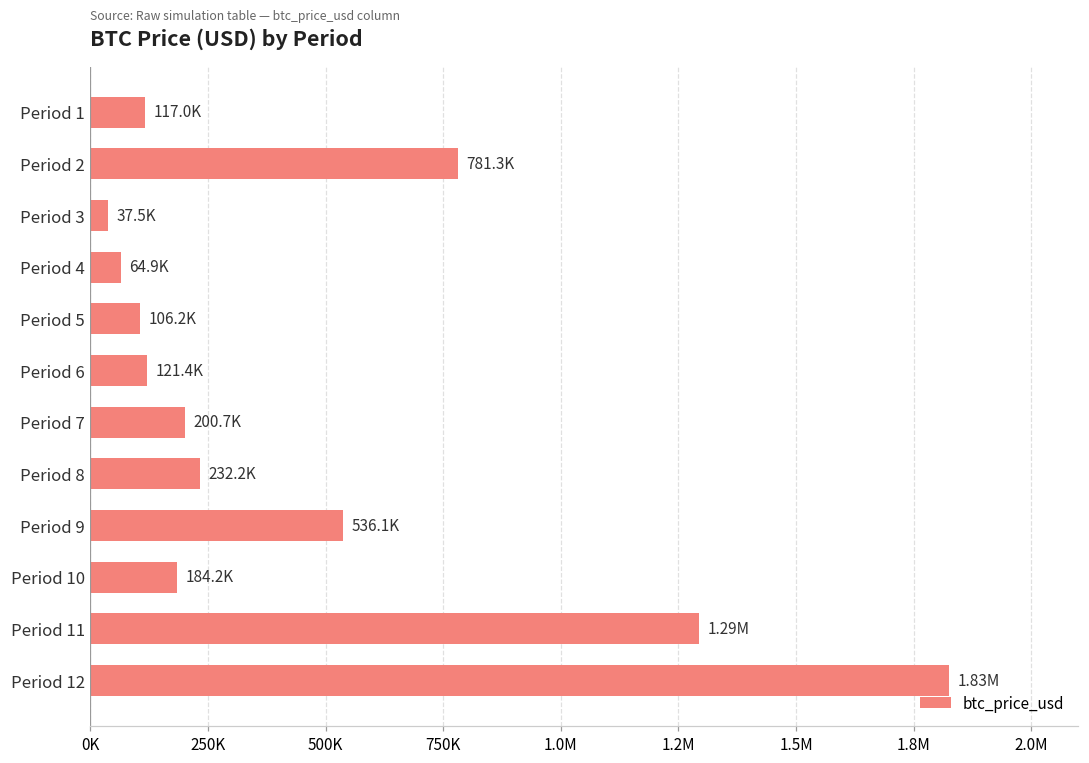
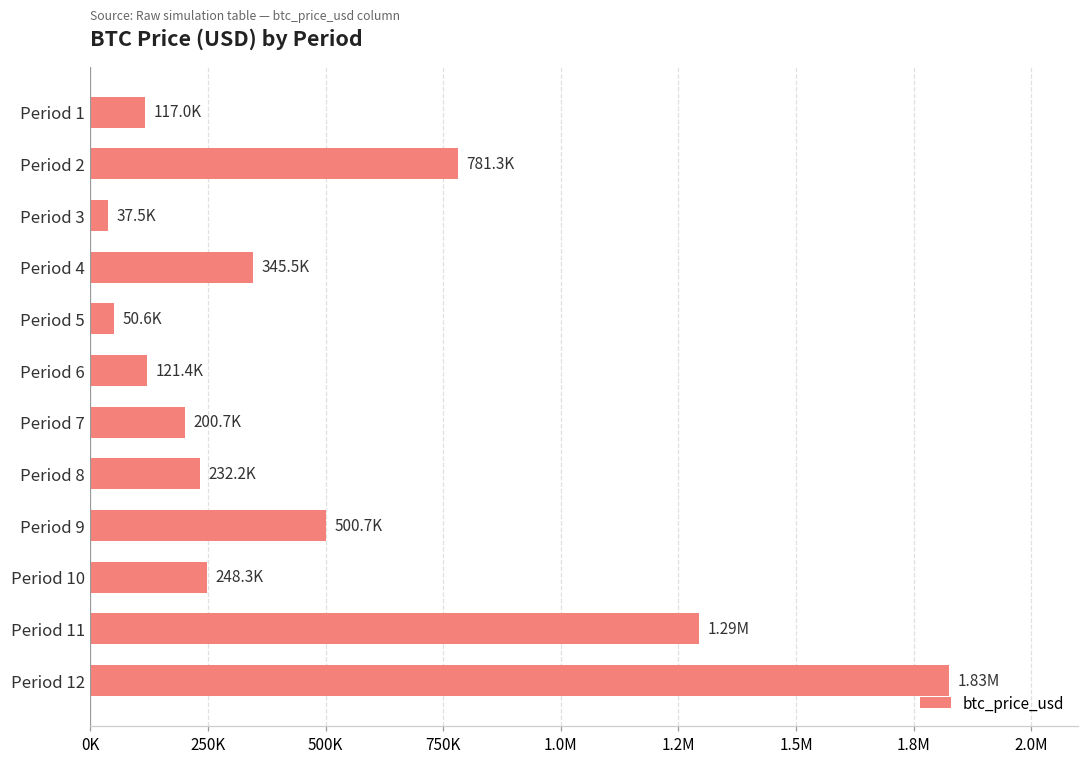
  {
    "Period 1": "117.0K",
    "Period 2": "781.3K",
    "Period 3": "37.5K",
-   "Period 4": "64.9K",
-   "Period 5": "106.2K",
+   "Period 4": "345.5K",
+   "Period 5": "50.6K",
    "Period 6": "121.4K",
    "Period 7": "200.7K",
    "Period 8": "232.2K",
-   "Period 9": "536.1K",
-   "Period 10": "184.2K",
+   "Period 9": "500.7K",
+   "Period 10": "248.3K",
    "Period 11": "1.29M",
    "Period 12": "1.83M"
  }
